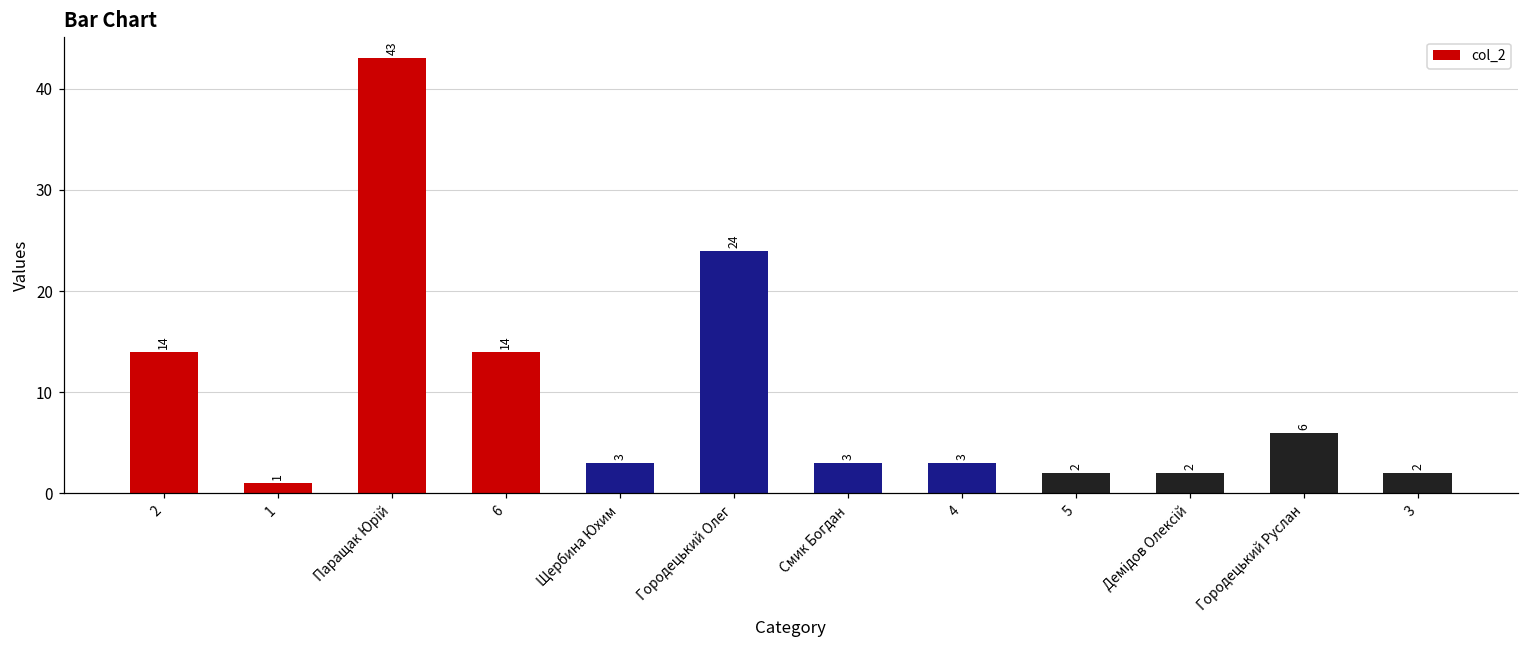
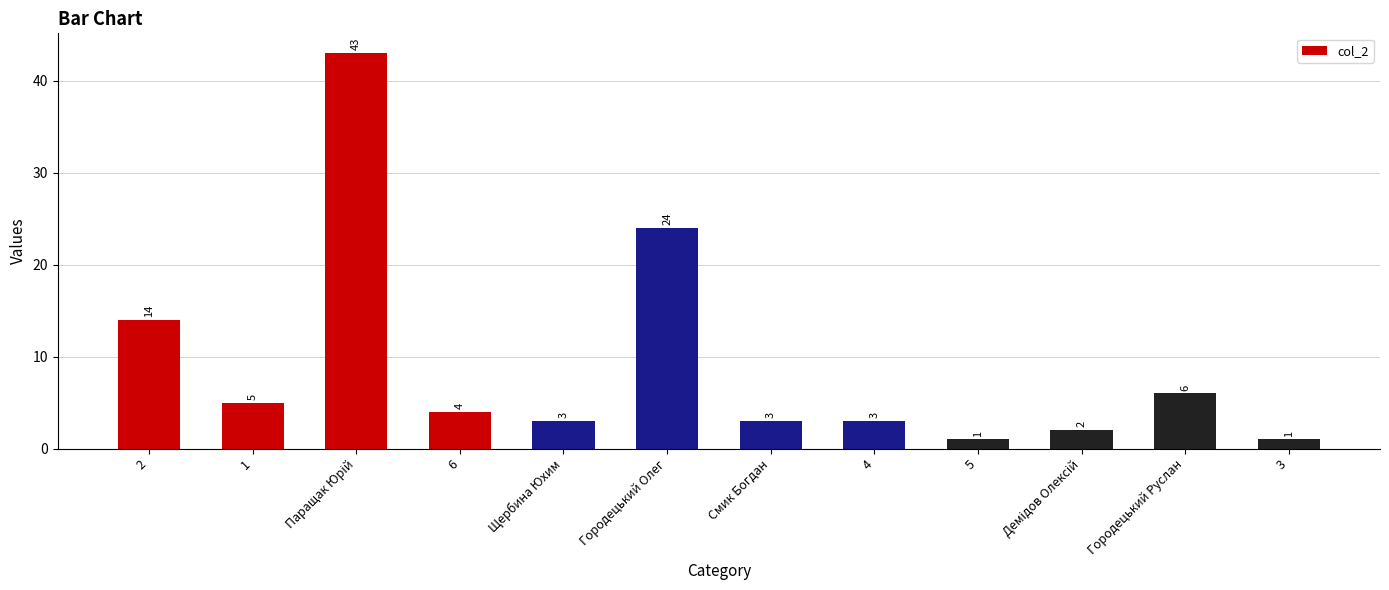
  {
    "2": 14,
-   "1": 1,
+   "1": 5,
    "Паращак Юрій": 43,
-   "6": 14,
+   "6": 4,
    "Щербина Юхим": 3,
    "Городецький Олег": 24,
    "Смик Богдан": 3,
    "4": 3,
-   "5": 2,
+   "5": 1,
    "Демідов Олексій": 2,
    "Городецький Руслан": 6,
-   "3": 2
+   "3": 1
  }
